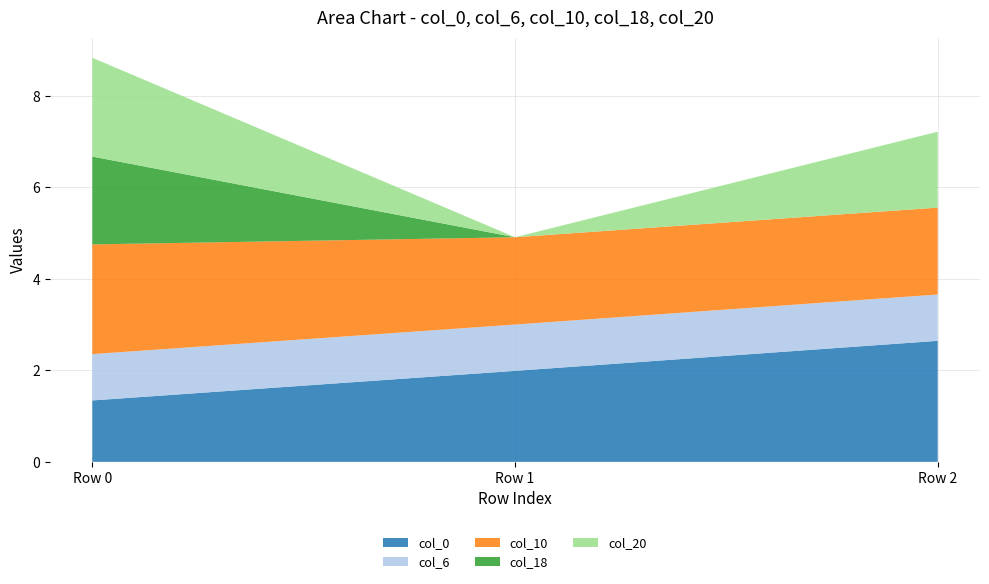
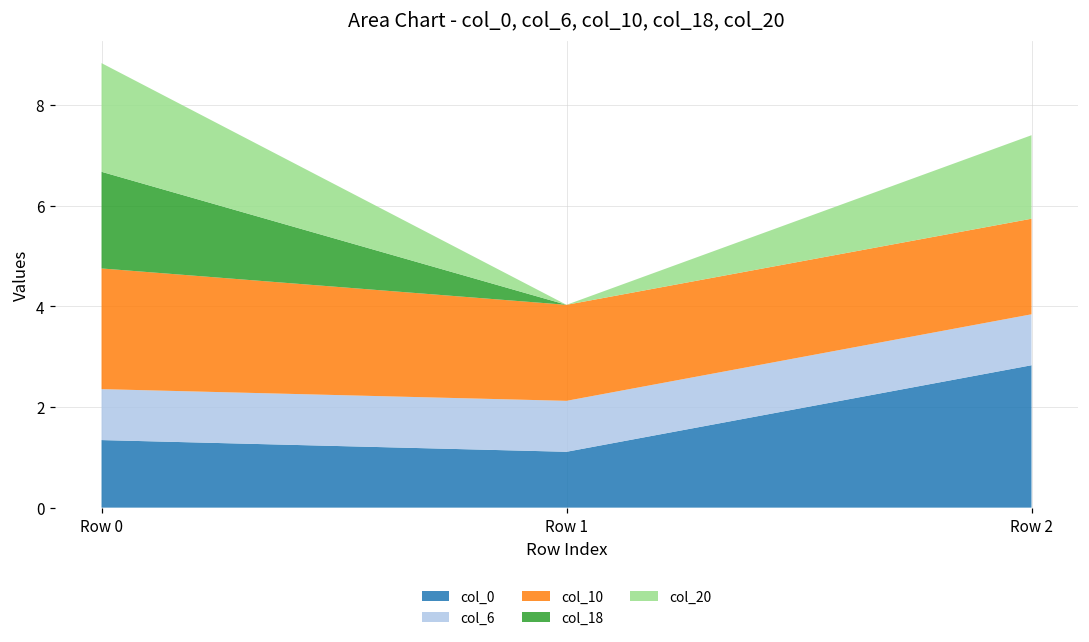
  {
    "col_0": {
      "Row 0": 1.3,
-     "Row 1": 2.0,
-     "Row 2": 2.6
+     "Row 1": 1.1,
+     "Row 2": 2.8
    },
    "col_6": {
      "Row 0": 1.0,
      "Row 1": 1.0,
      "Row 2": 1.0
    },
    "col_10": {
      "Row 0": 2.4
    },
    "col_18": {
      "Row 0": 1.9
    },
    "col_20": {
      "Row 0": 2.2,
      "Row 2": 1.7
    }
  }
